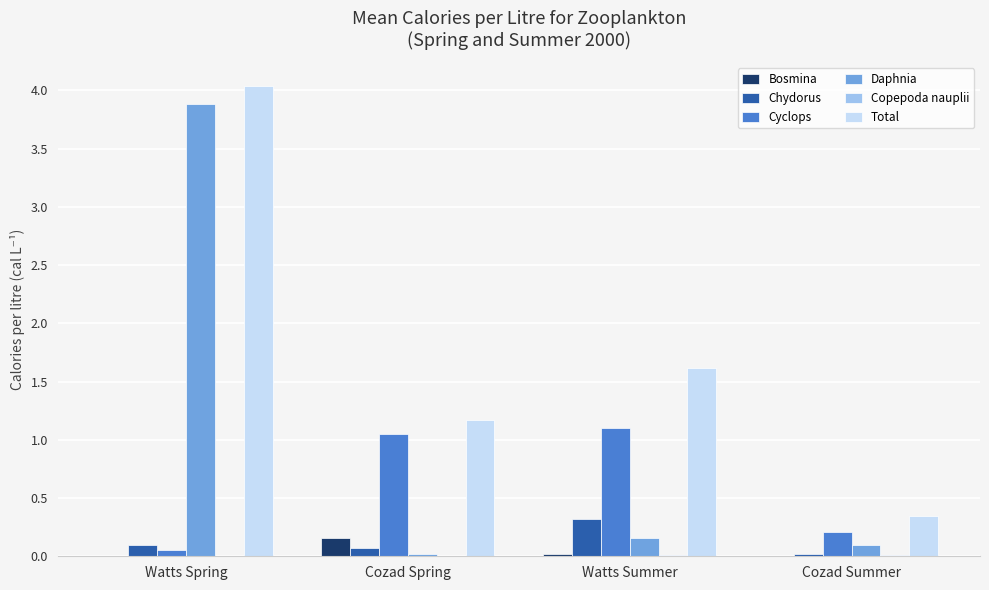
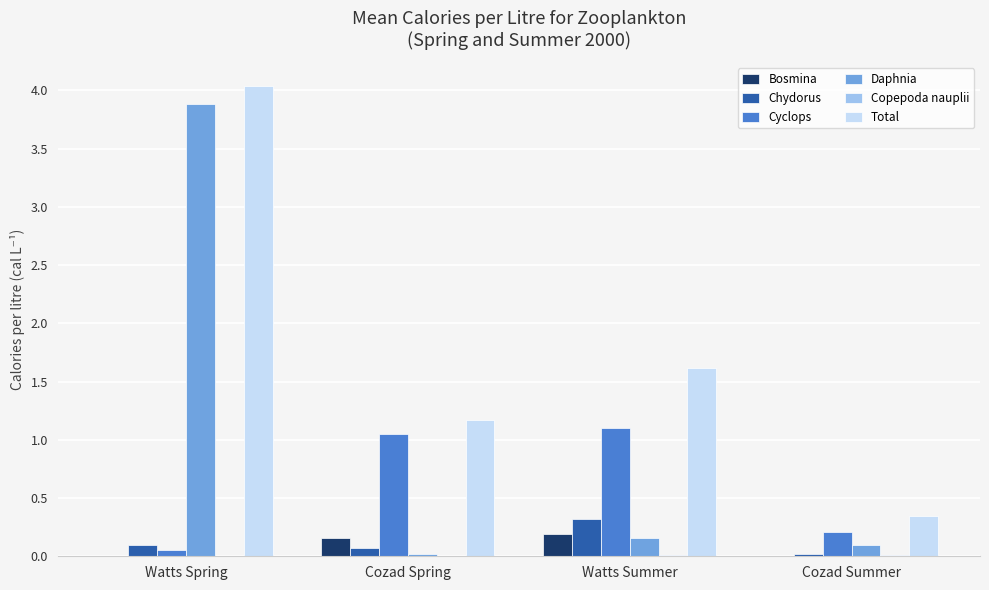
  {
    "Bosmina": {
      "Cozad Spring": 0.16,
-     "Watts Summer": 0.02
+     "Watts Summer": 0.19
    }
  }
